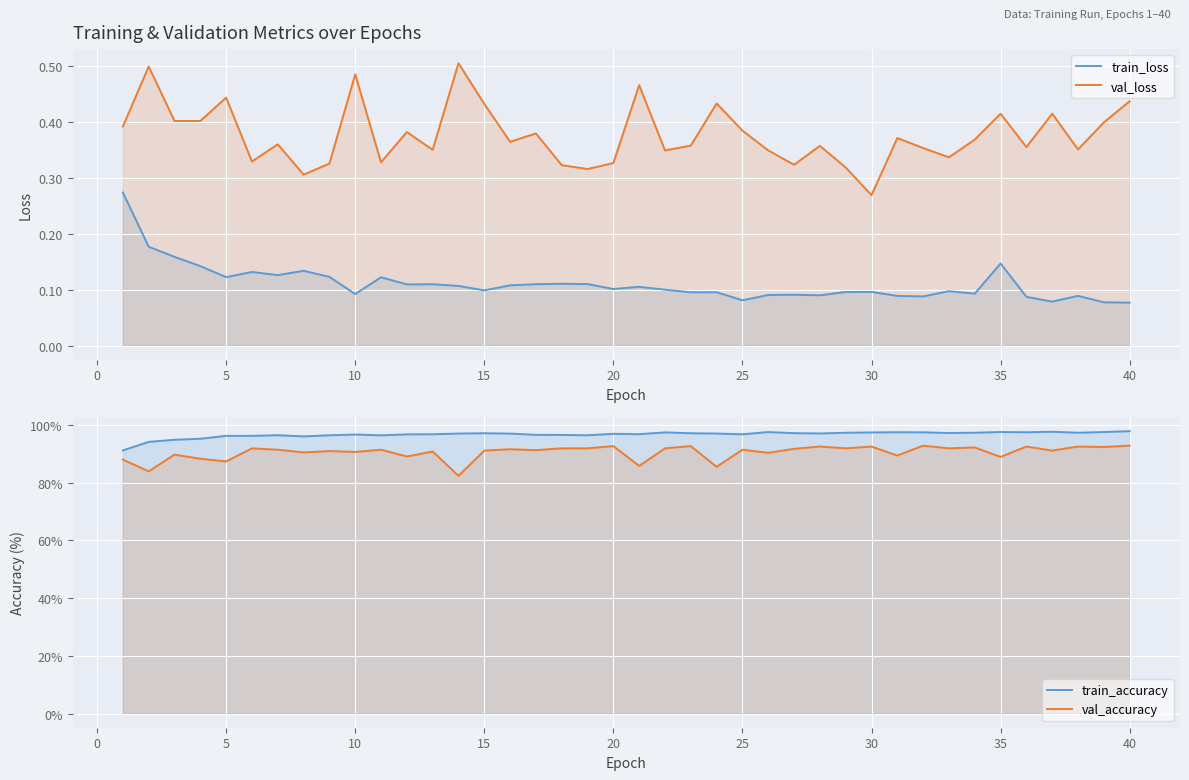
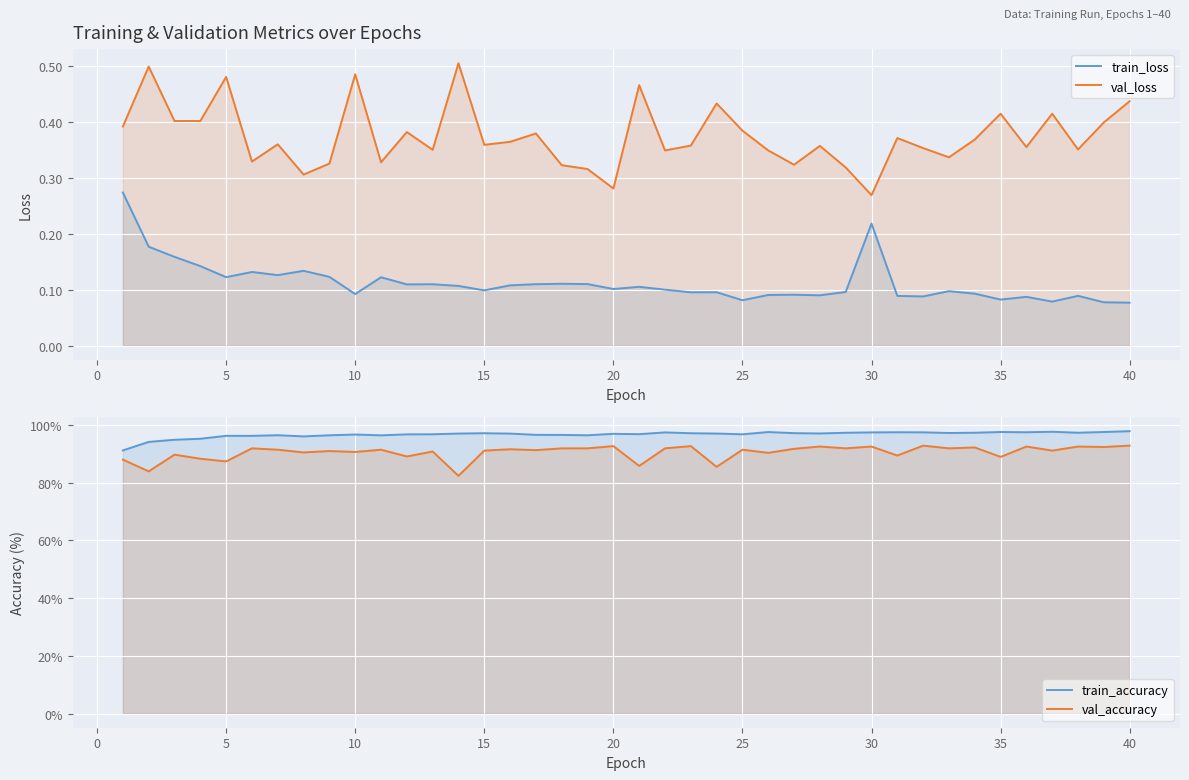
  {
    "Training & Validation Metrics over Epochs": {
      "train_loss": {
        "5": 0.12,
        "10": 0.09,
        "15": 0.10,
        "20": 0.10,
        "25": 0.08,
-       "30": 0.10,
-       "35": 0.15,
+       "30": 0.22,
+       "35": 0.08,
        "40": 0.08
      },
      "val_loss": {
-       "5": 0.44,
+       "5": 0.48,
        "10": 0.48,
-       "15": 0.43,
-       "20": 0.33,
+       "15": 0.36,
+       "20": 0.28,
        "25": 0.38,
        "30": 0.27,
        "35": 0.41,
        "40": 0.44
      }
    }
  }
